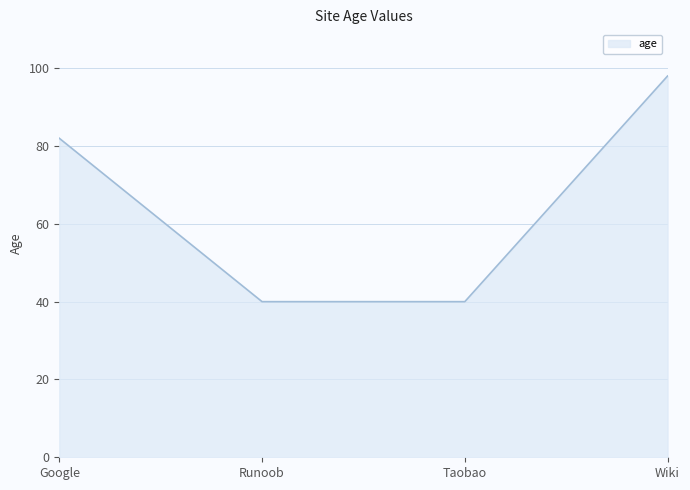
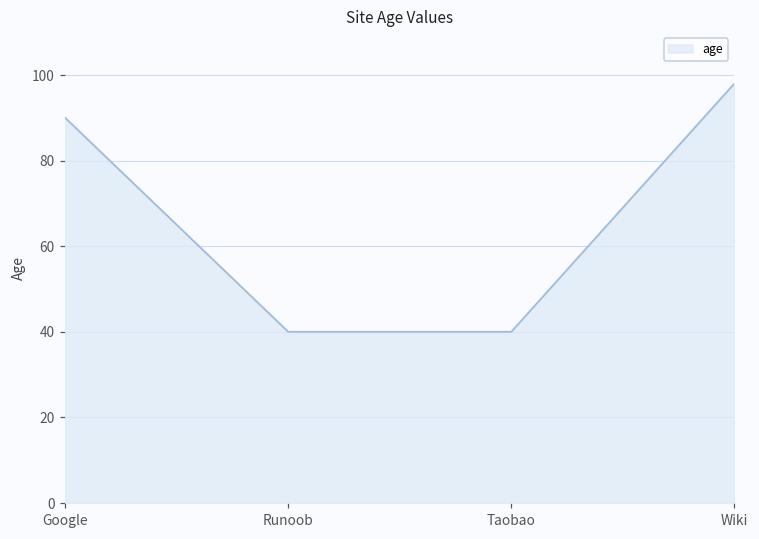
  {
-   "Google": 82,
+   "Google": 90,
    "Runoob": 40,
    "Taobao": 40,
    "Wiki": 98
  }
